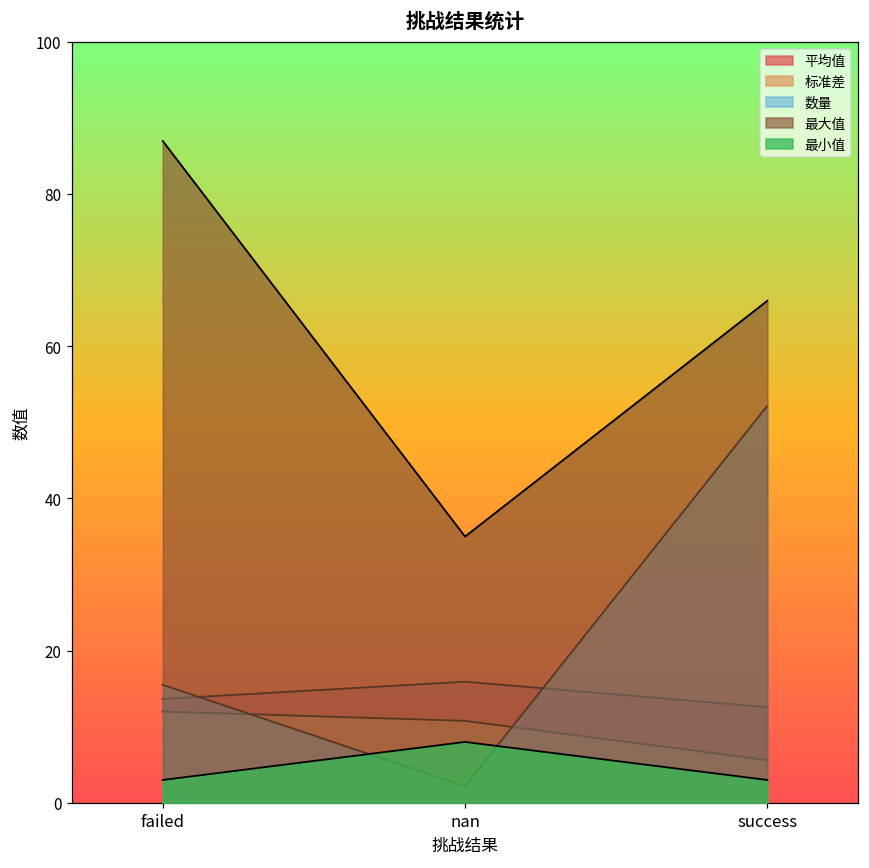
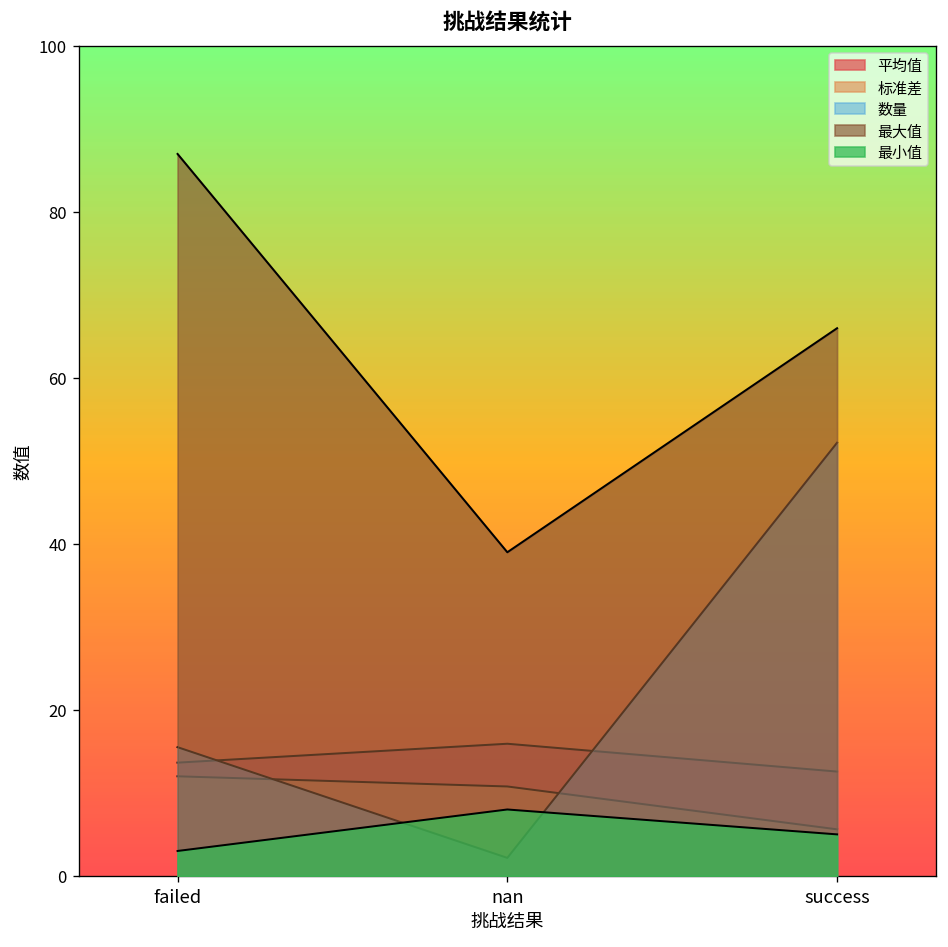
  {
    "数量": {
      "failed": 16,
      "nan": 2,
      "success": 52
    },
    "最大值": {
      "failed": 87,
-     "nan": 35,
+     "nan": 39,
      "success": 66
    },
    "最小值": {
      "failed": 3,
      "nan": 8,
-     "success": 3
+     "success": 5
    }
  }
